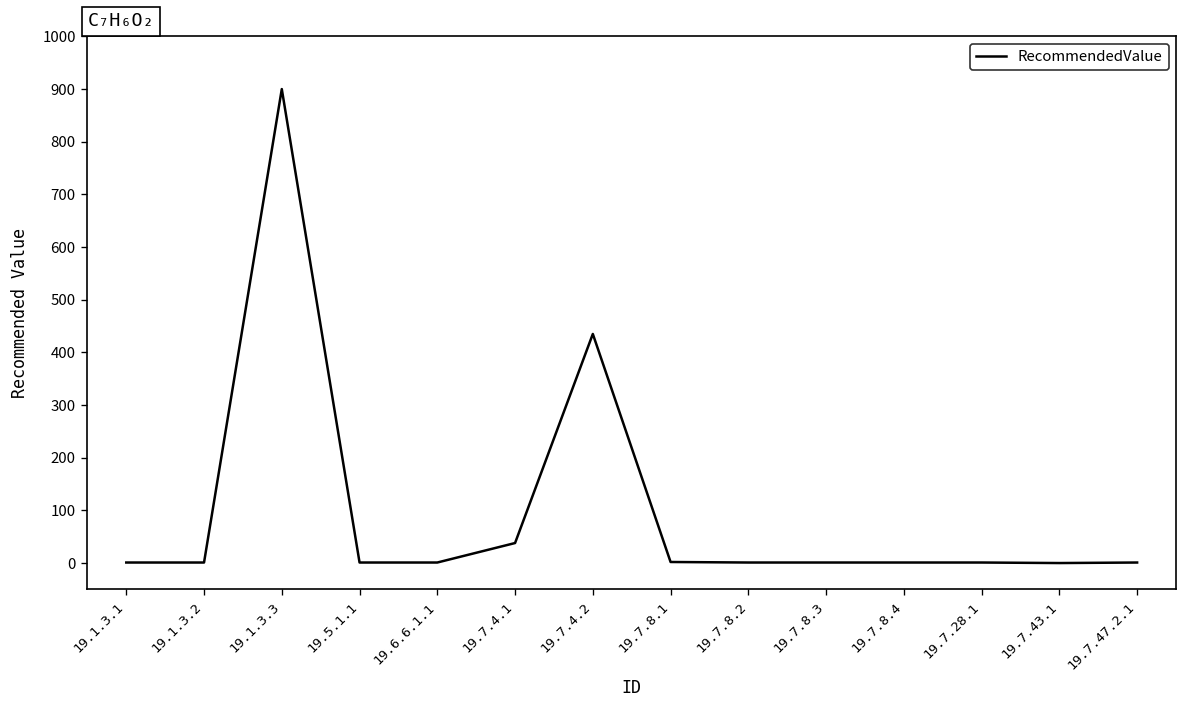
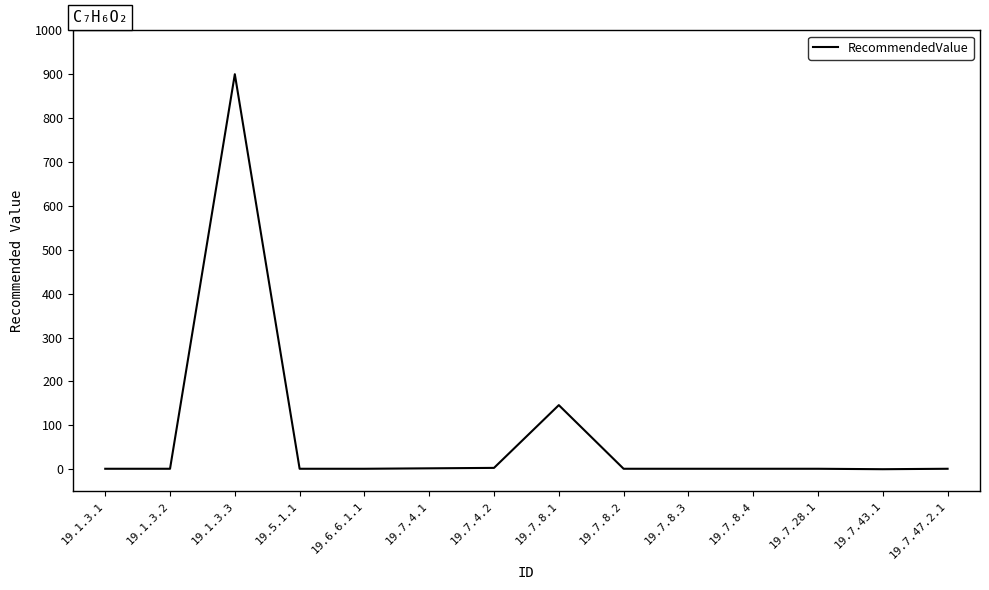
  {
    "19.1.3.1": 0,
    "19.1.3.2": 0,
    "19.1.3.3": 900,
    "19.5.1.1": 0,
    "19.6.6.1.1": 0,
-   "19.7.4.1": 40,
-   "19.7.4.2": 440,
-   "19.7.8.1": 0,
+   "19.7.4.1": 0,
+   "19.7.4.2": 0,
+   "19.7.8.1": 150,
    "19.7.8.2": 0,
    "19.7.8.3": 0,
    "19.7.8.4": 0,
    "19.7.28.1": 0,
    "19.7.43.1": 0,
    "19.7.47.2.1": 0
  }
